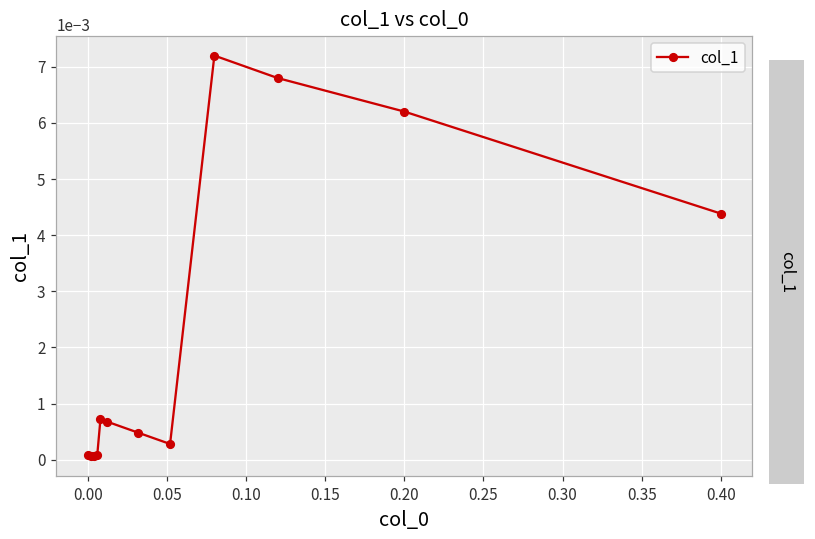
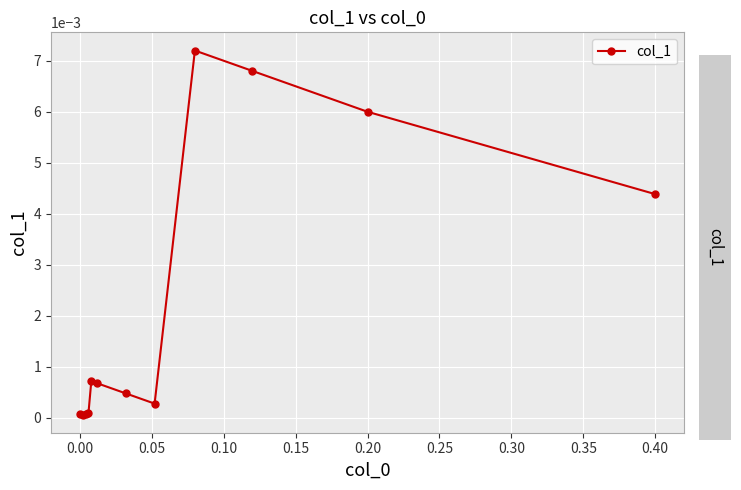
  {
    "0.00": 0.0001,
-   "0.20": 0.0062,
+   "0.20": 0.0060,
    "0.40": 0.0044
  }
